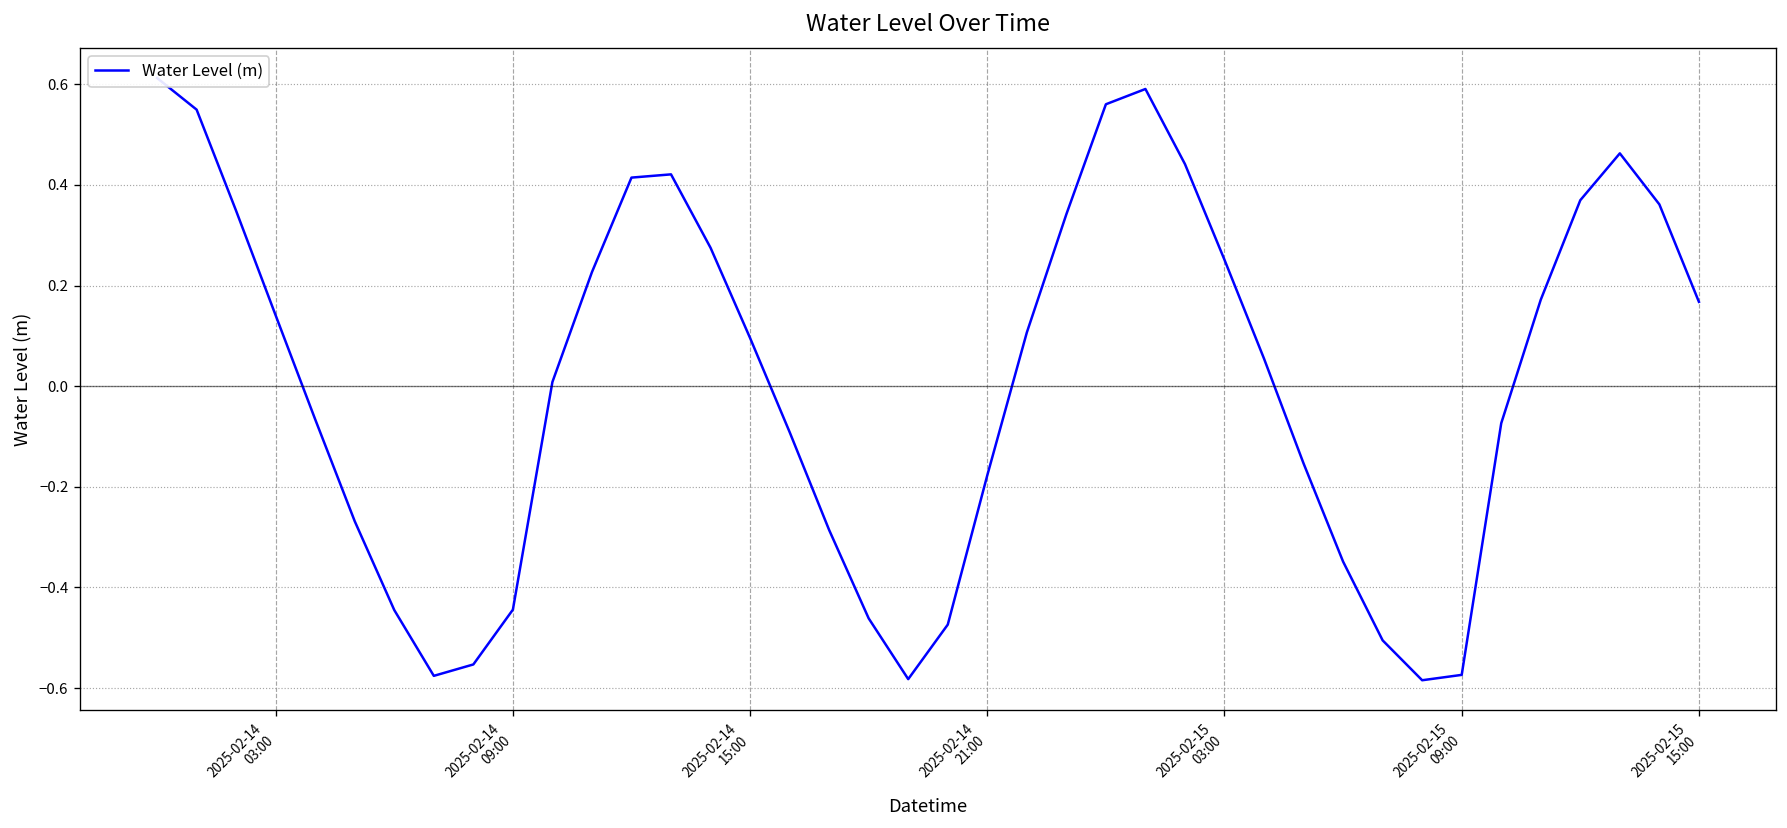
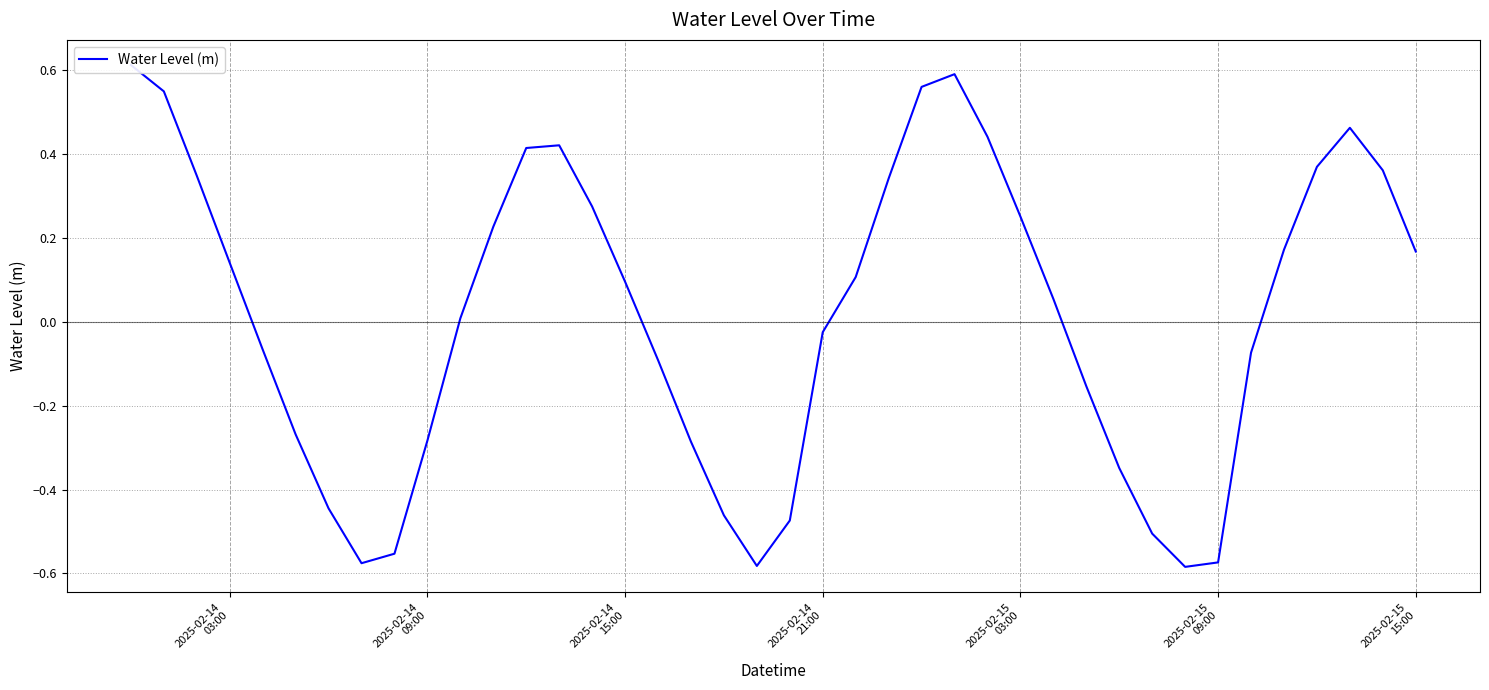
  {
    "2025-02-14 03:00": 0.14,
-   "2025-02-14 09:00": -0.44,
+   "2025-02-14 09:00": -0.28,
    "2025-02-14 15:00": 0.10,
-   "2025-02-14 21:00": -0.18,
+   "2025-02-14 21:00": -0.02,
    "2025-02-15 03:00": 0.25,
    "2025-02-15 09:00": -0.57,
    "2025-02-15 15:00": 0.17
  }
